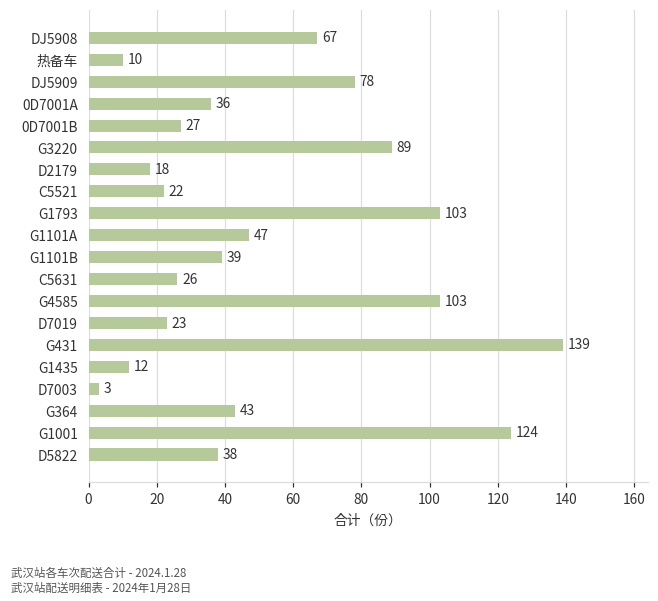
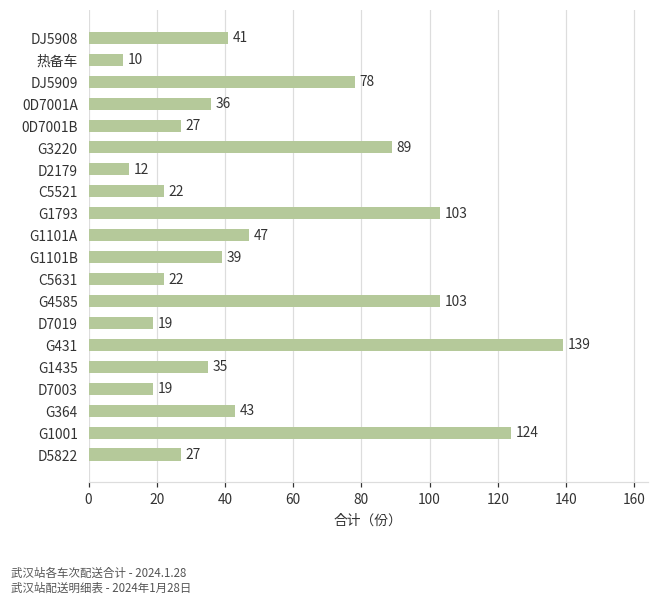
  {
-   "DJ5908": 67,
+   "DJ5908": 41,
    "热备车": 10,
    "DJ5909": 78,
    "0D7001A": 36,
    "0D7001B": 27,
    "G3220": 89,
-   "D2179": 18,
+   "D2179": 12,
    "C5521": 22,
    "G1793": 103,
    "G1101A": 47,
    "G1101B": 39,
-   "C5631": 26,
+   "C5631": 22,
    "G4585": 103,
-   "D7019": 23,
+   "D7019": 19,
    "G431": 139,
-   "G1435": 12,
-   "D7003": 3,
+   "G1435": 35,
+   "D7003": 19,
    "G364": 43,
    "G1001": 124,
-   "D5822": 38
+   "D5822": 27
  }
